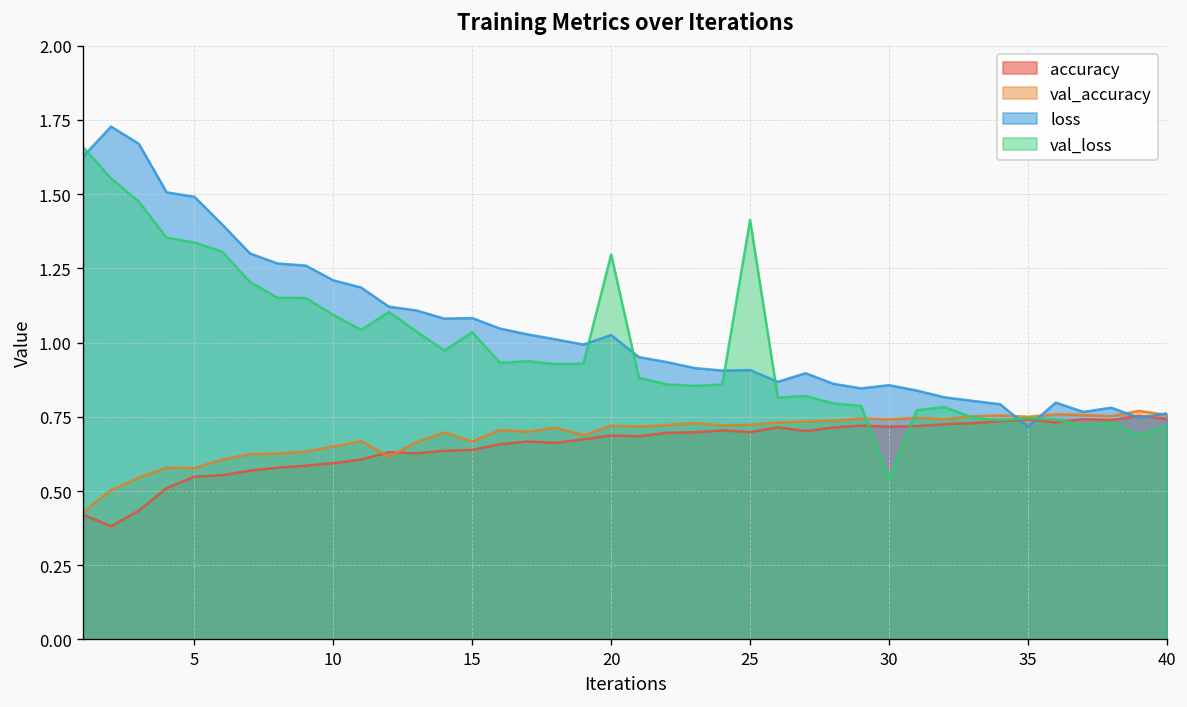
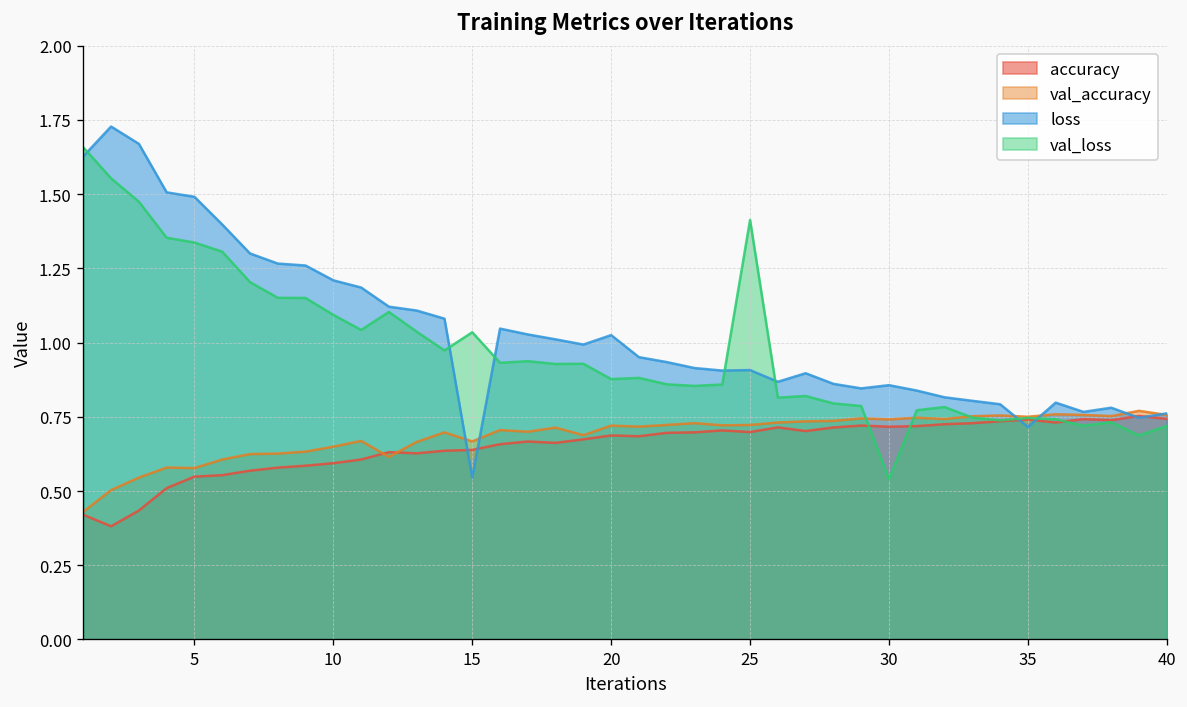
  {
    "loss": {
      "5": 1.49,
      "10": 1.21,
-     "15": 1.08,
+     "15": 0.55,
      "20": 1.03,
      "25": 0.91,
      "30": 0.86,
      "35": 0.72
    },
    "val_loss": {
      "5": 1.34,
      "10": 1.09,
      "15": 1.03,
-     "20": 1.30,
+     "20": 0.88,
      "25": 1.41,
      "30": 0.54,
      "40": 0.72
    }
  }
